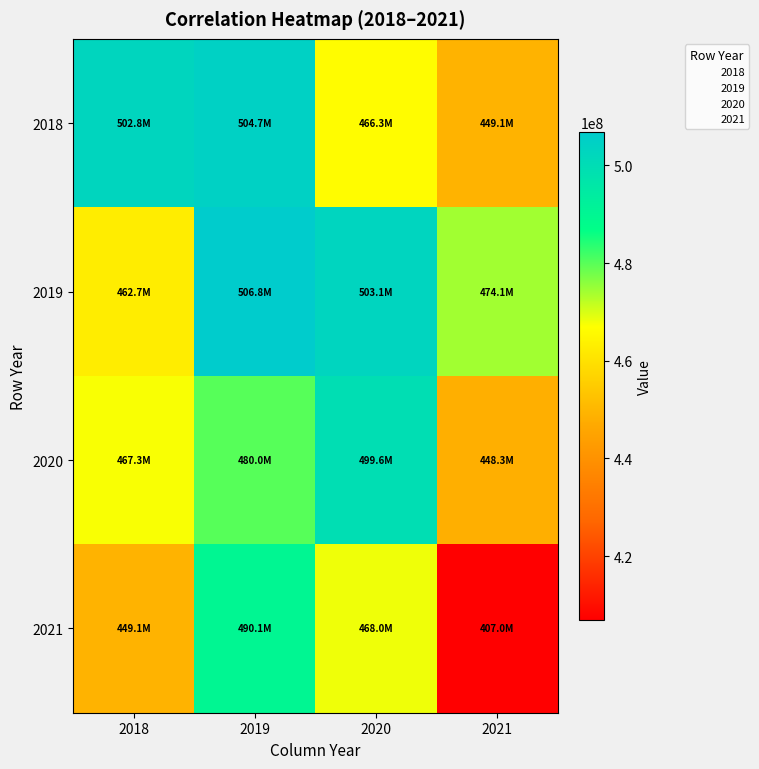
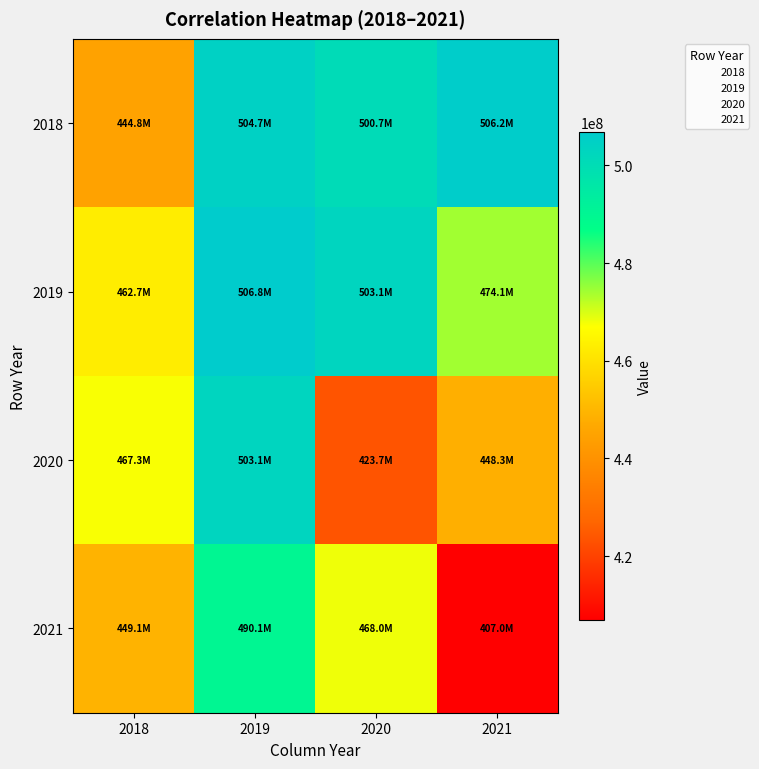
  {
    "2018": {
-     "2018": "502.8M",
+     "2018": "444.8M",
      "2019": "504.7M",
-     "2020": "466.3M",
-     "2021": "449.1M"
+     "2020": "500.7M",
+     "2021": "506.2M"
    },
    "2019": {
      "2018": "462.7M",
      "2019": "506.8M",
      "2020": "503.1M",
      "2021": "474.1M"
    },
    "2020": {
      "2018": "467.3M",
-     "2019": "480.0M",
-     "2020": "499.6M",
+     "2019": "503.1M",
+     "2020": "423.7M",
      "2021": "448.3M"
    },
    "2021": {
      "2018": "449.1M",
      "2019": "490.1M",
      "2020": "468.0M",
      "2021": "407.0M"
    }
  }
